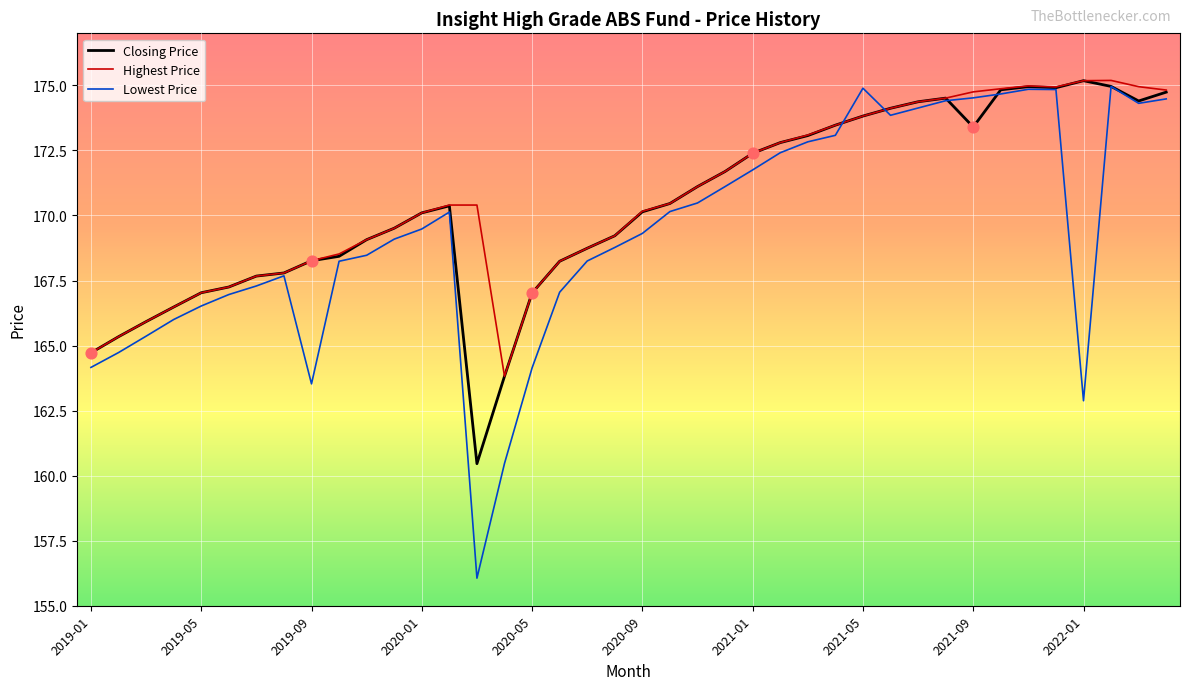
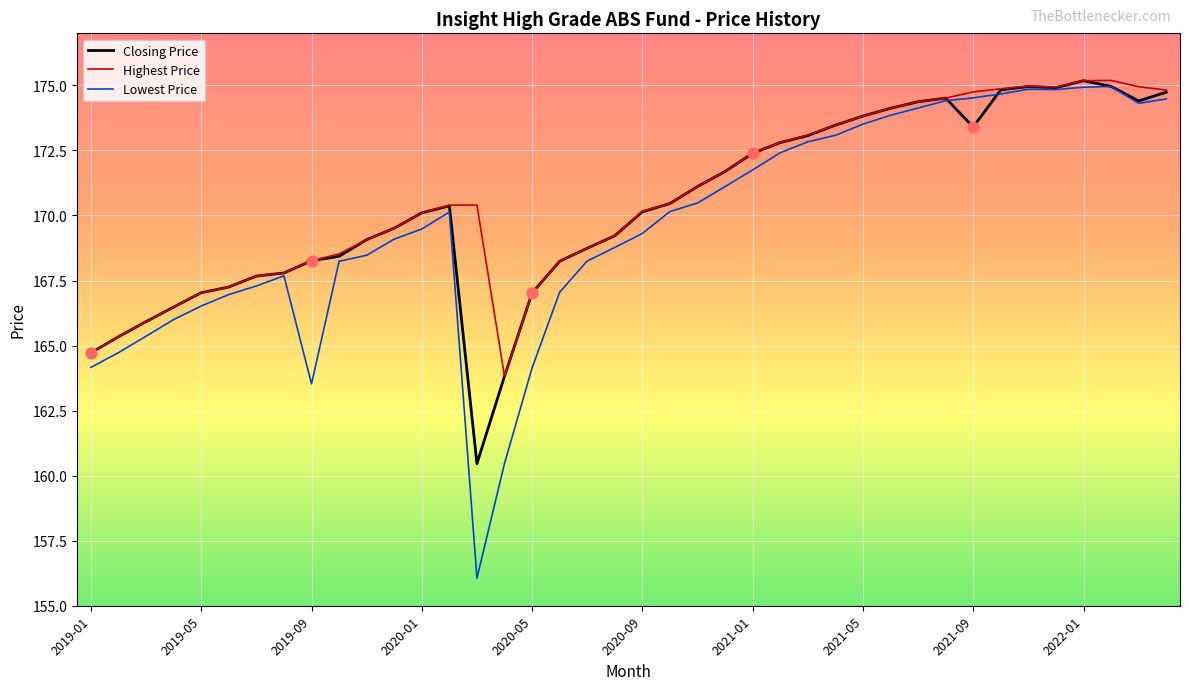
  {
    "Highest Price": {
      "2021-09": 174.8
    },
    "Lowest Price": {
      "2019-01": 164.2,
      "2019-05": 166.5,
      "2019-09": 163.5,
      "2020-01": 169.5,
      "2020-05": 164.1,
      "2020-09": 169.3,
      "2021-01": 171.8,
-     "2021-05": 174.9,
+     "2021-05": 173.5,
      "2021-09": 174.5,
-     "2022-01": 162.9
+     "2022-01": 174.9
    }
  }
